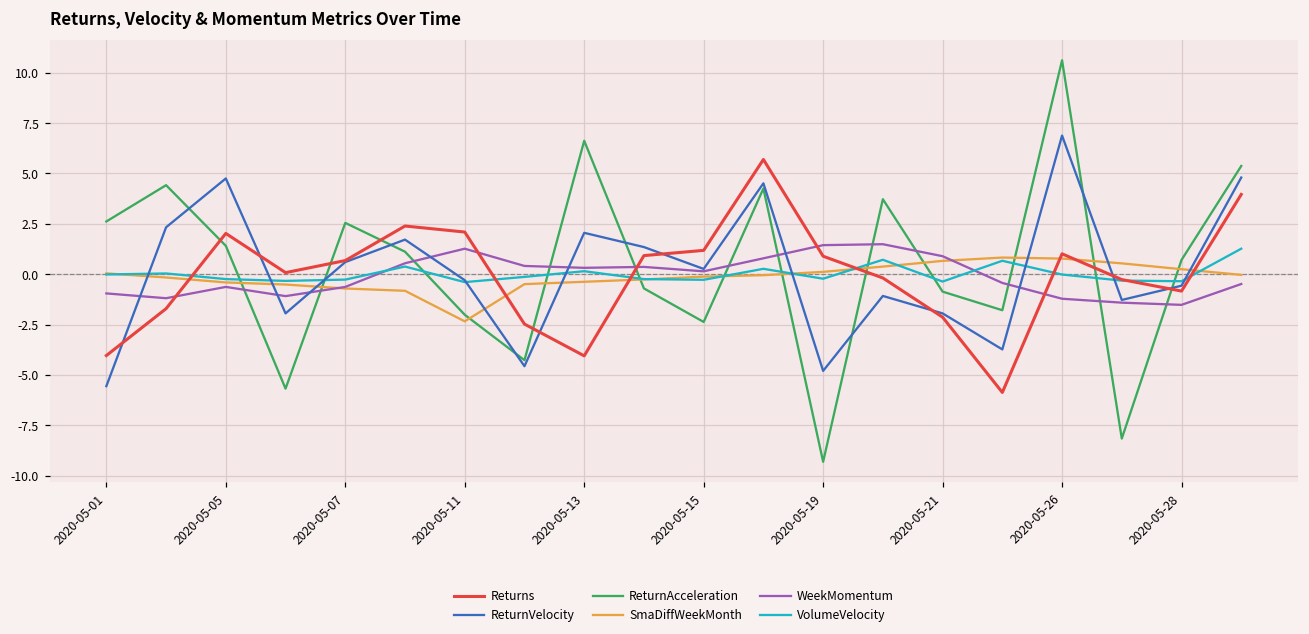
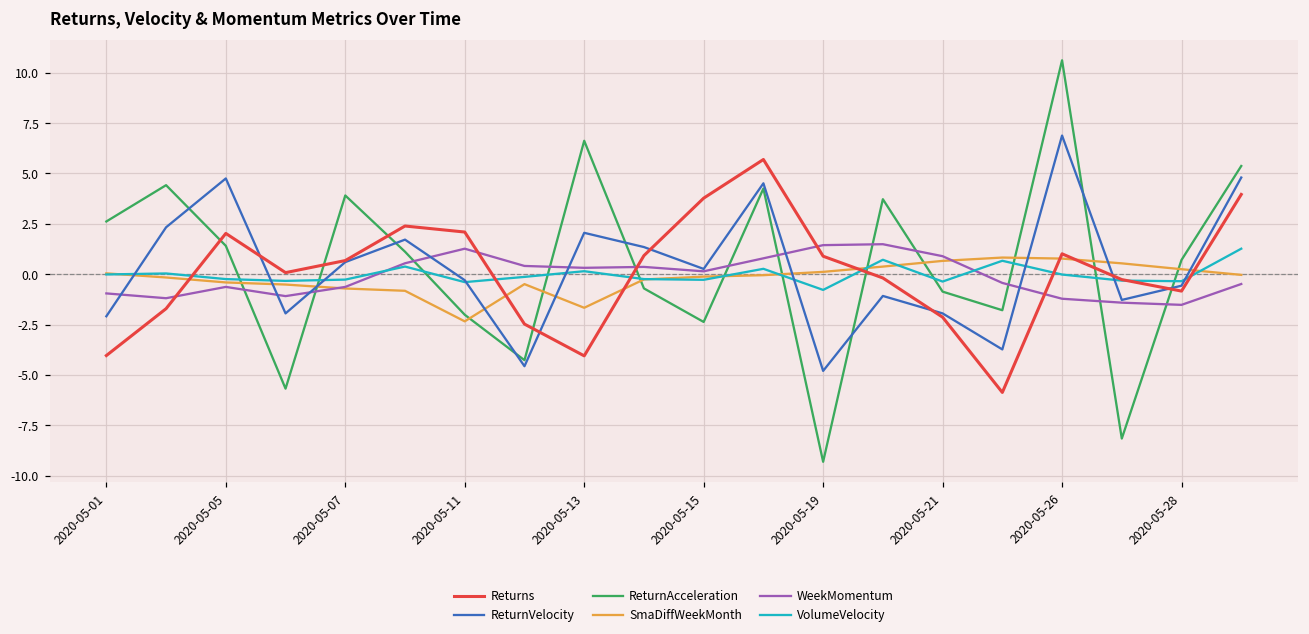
  {
    "Returns": {
      "2020-05-01": -4.0,
      "2020-05-05": 2.0,
      "2020-05-11": 2.1,
      "2020-05-13": -4.1,
-     "2020-05-15": 1.2,
+     "2020-05-15": 3.8,
      "2020-05-19": 0.9,
      "2020-05-21": -2.1,
      "2020-05-26": 1.0,
      "2020-05-28": -0.8
    },
    "ReturnVelocity": {
-     "2020-05-01": -5.6,
+     "2020-05-01": -2.1,
      "2020-05-05": 4.8,
      "2020-05-13": 2.1,
      "2020-05-19": -4.8,
      "2020-05-21": -1.9,
      "2020-05-26": 6.9,
      "2020-05-28": -0.6
    },
    "ReturnAcceleration": {
      "2020-05-01": 2.6,
      "2020-05-05": 1.4,
-     "2020-05-07": 2.5,
+     "2020-05-07": 3.9,
      "2020-05-11": -2.0,
      "2020-05-13": 6.6,
      "2020-05-15": -2.4,
      "2020-05-19": -9.3,
      "2020-05-21": -0.9,
      "2020-05-26": 10.6,
      "2020-05-28": 0.7
    },
    "SmaDiffWeekMonth": {
      "2020-05-05": -0.4,
      "2020-05-11": -2.3,
-     "2020-05-13": -0.4,
+     "2020-05-13": -1.7,
      "2020-05-15": -0.1,
      "2020-05-19": 0.1,
      "2020-05-21": 0.7,
      "2020-05-26": 0.8,
      "2020-05-28": 0.2
    },
    "WeekMomentum": {
      "2020-05-01": -1.0,
      "2020-05-05": -0.6,
      "2020-05-11": 1.3,
      "2020-05-13": 0.3,
      "2020-05-19": 1.4,
      "2020-05-21": 0.9,
      "2020-05-26": -1.2,
      "2020-05-28": -1.5
    },
    "VolumeVelocity": {
      "2020-05-05": -0.2,
      "2020-05-07": -0.3,
      "2020-05-13": 0.1,
      "2020-05-15": -0.3,
-     "2020-05-19": -0.2,
+     "2020-05-19": -0.8,
      "2020-05-21": -0.4,
      "2020-05-26": 0.0,
      "2020-05-28": -0.3
    }
  }
